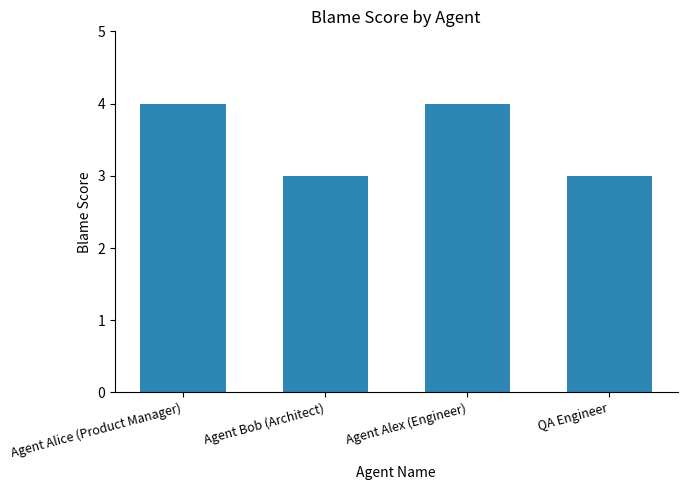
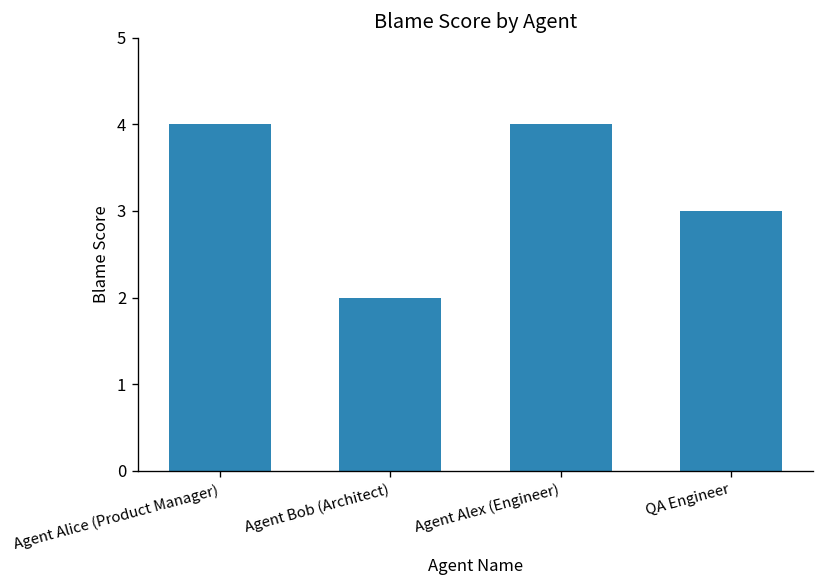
  {
    "Agent Alice (Product Manager)": 4,
-   "Agent Bob (Architect)": 3,
+   "Agent Bob (Architect)": 2,
    "Agent Alex (Engineer)": 4,
    "QA Engineer": 3
  }
